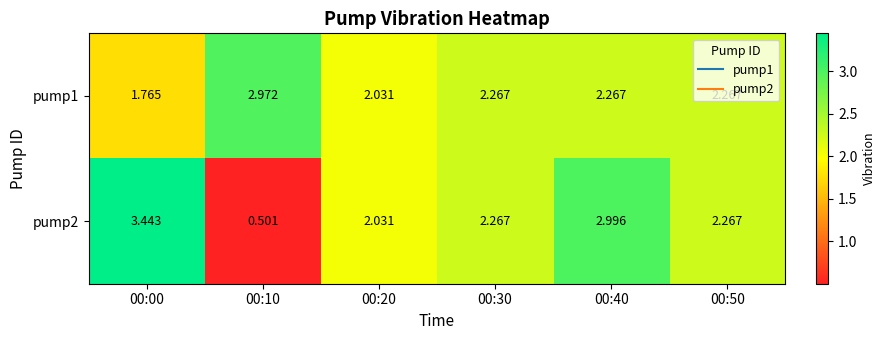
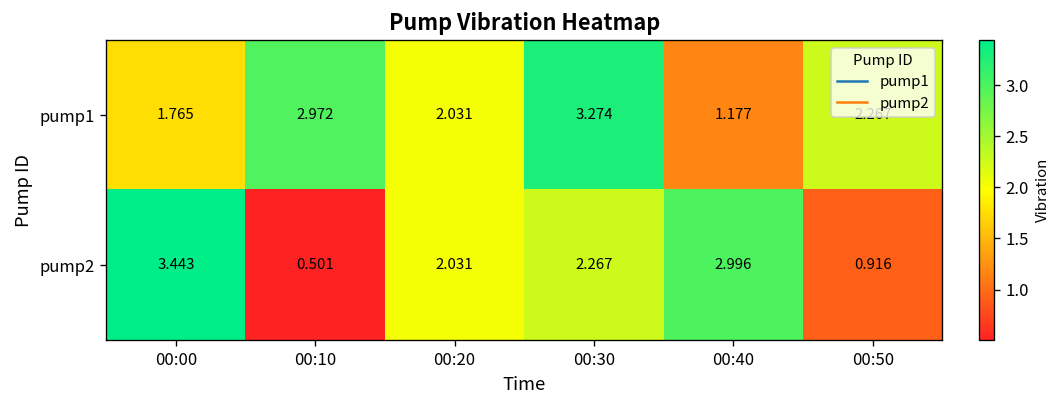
  {
    "pump1": {
      "00:00": 1.765,
      "00:10": 2.972,
      "00:20": 2.031,
-     "00:30": 2.267,
-     "00:40": 2.267
+     "00:30": 3.274,
+     "00:40": 1.177
    },
    "pump2": {
      "00:00": 3.443,
      "00:10": 0.501,
      "00:20": 2.031,
      "00:30": 2.267,
      "00:40": 2.996,
-     "00:50": 2.267
+     "00:50": 0.916
    }
  }
